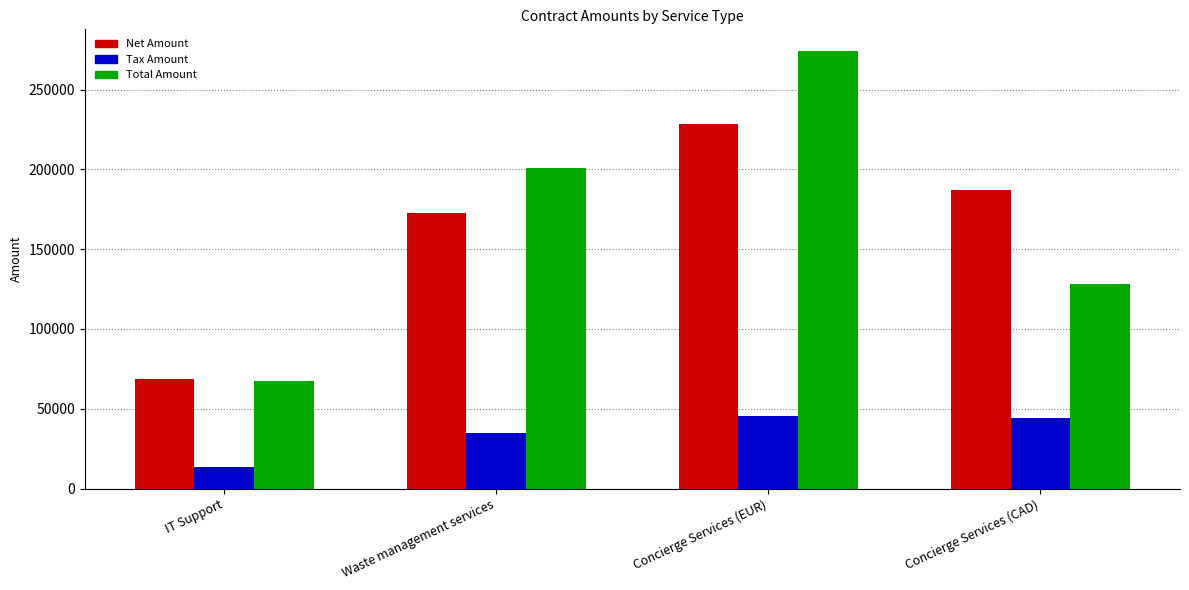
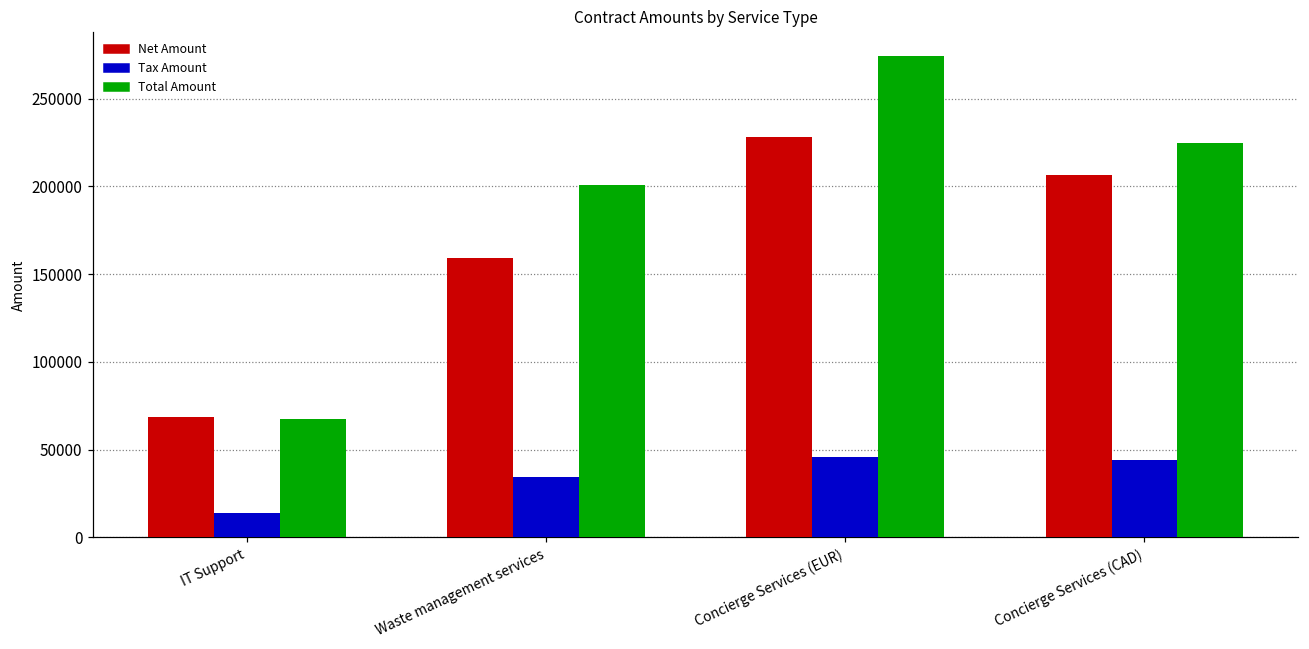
  {
    "Net Amount": {
      "IT Support": 69000,
-     "Waste management services": 173000,
+     "Waste management services": 159000,
      "Concierge Services (EUR)": 228000,
-     "Concierge Services (CAD)": 187000
+     "Concierge Services (CAD)": 206000
    },
    "Tax Amount": {
      "IT Support": 14000,
      "Waste management services": 35000,
      "Concierge Services (EUR)": 46000,
      "Concierge Services (CAD)": 44000
    },
    "Total Amount": {
      "IT Support": 68000,
      "Waste management services": 201000,
      "Concierge Services (EUR)": 274000,
-     "Concierge Services (CAD)": 128000
+     "Concierge Services (CAD)": 225000
    }
  }
